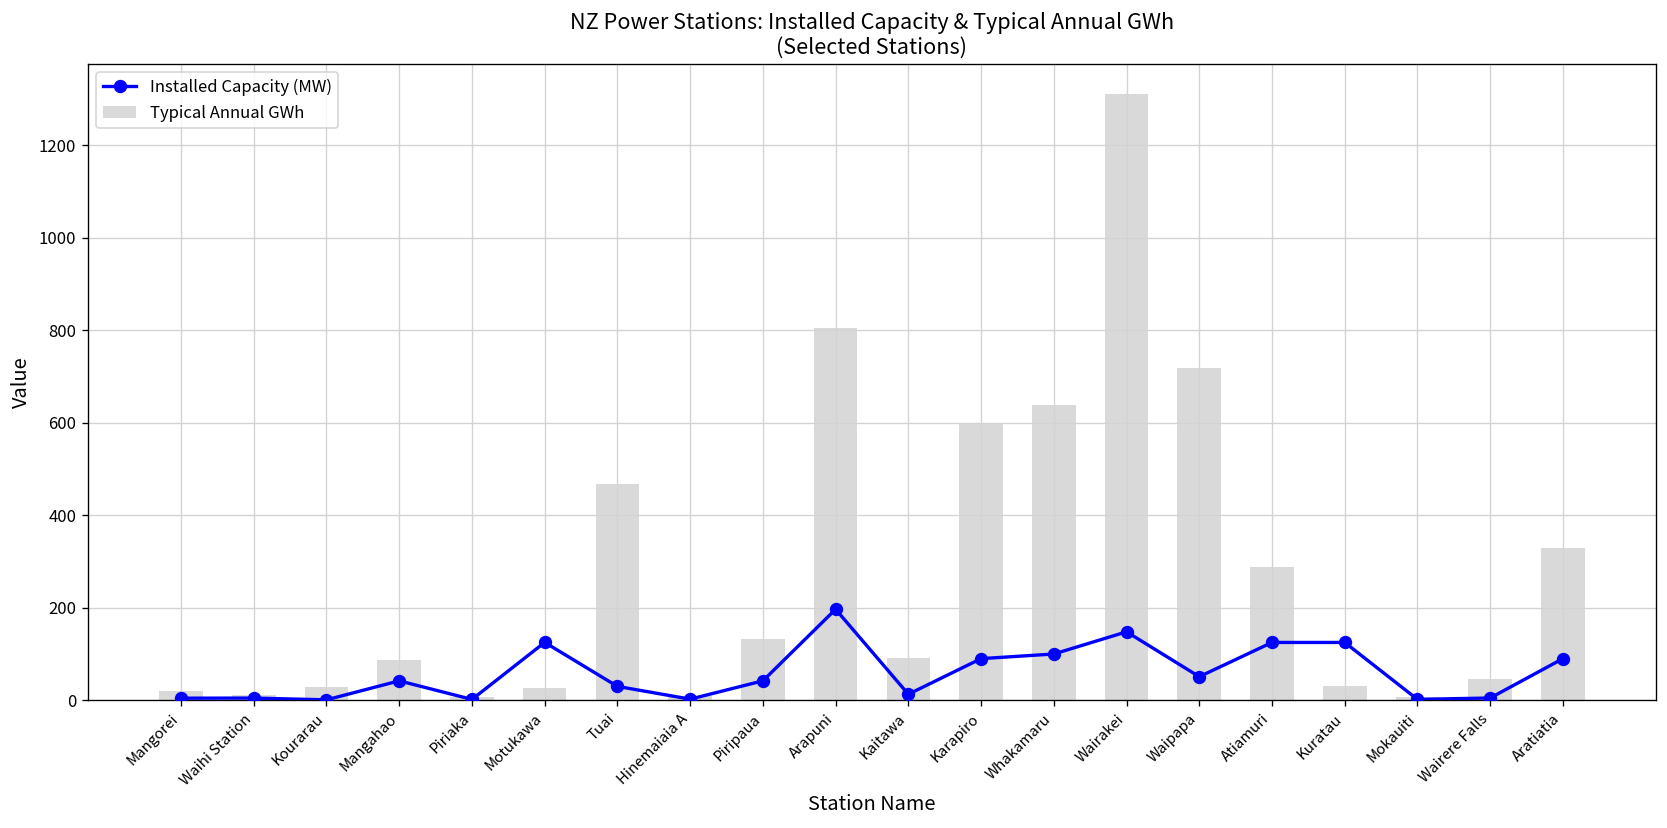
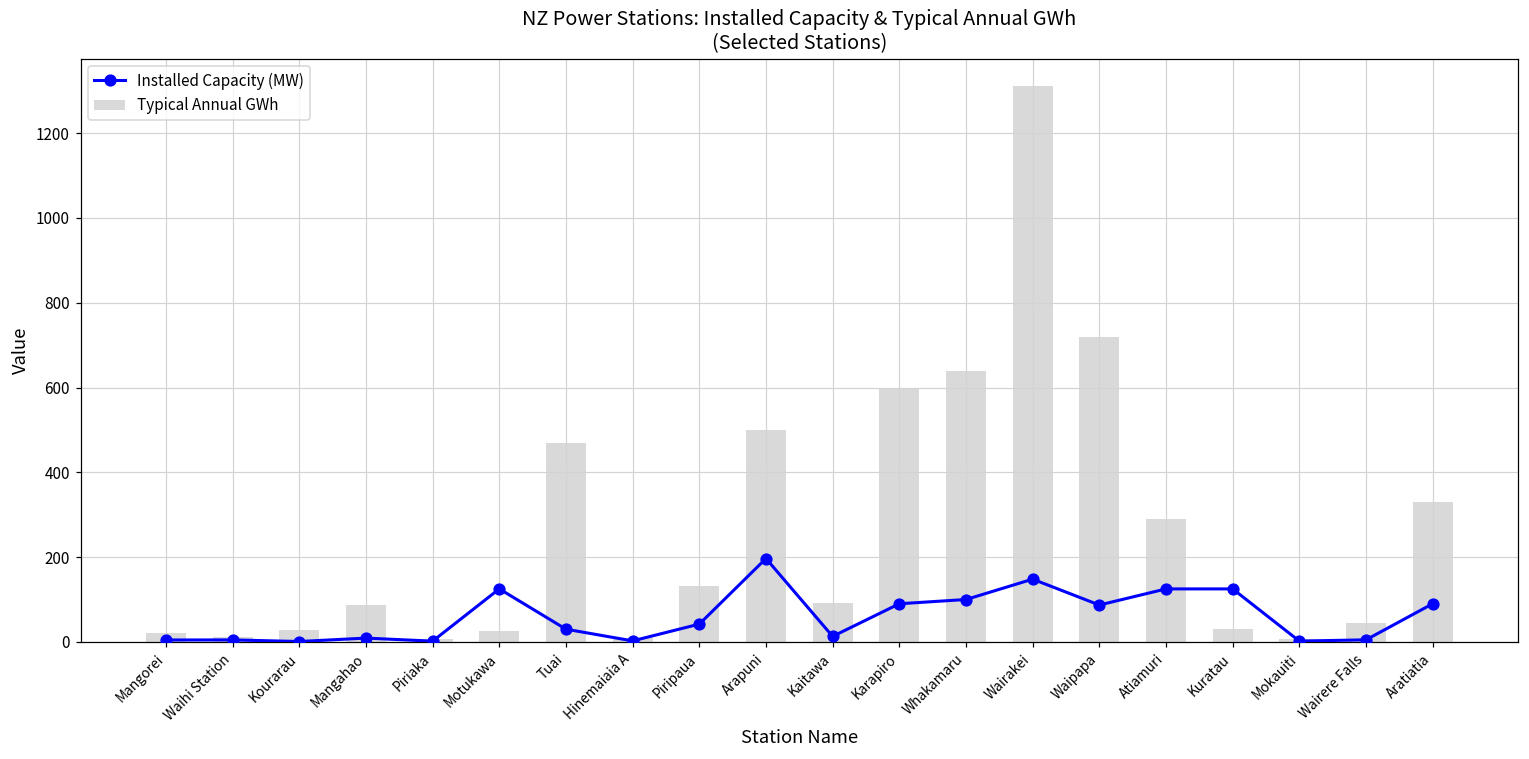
  {
    "Typical Annual GWh": {
      "Mangorei": 20,
      "Waihi Station": 10,
      "Kourarau": 30,
      "Mangahao": 90,
      "Piriaka": 10,
      "Motukawa": 30,
      "Tuai": 470,
      "Hinemaiaia A": 10,
      "Piripaua": 130,
-     "Arapuni": 810,
+     "Arapuni": 500,
      "Kaitawa": 90,
      "Karapiro": 600,
      "Whakamaru": 640,
      "Wairakei": 1310,
      "Waipapa": 720,
      "Atiamuri": 290,
      "Kuratau": 30,
      "Mokauiti": 10,
      "Wairere Falls": 50,
      "Aratiatia": 330
    },
    "Installed Capacity (MW)": {
      "Mangorei": 0,
      "Waihi Station": 0,
      "Kourarau": 0,
-     "Mangahao": 40,
+     "Mangahao": 10,
      "Piriaka": 0,
      "Motukawa": 130,
      "Tuai": 30,
      "Hinemaiaia A": 0,
      "Piripaua": 40,
      "Arapuni": 200,
      "Kaitawa": 10,
      "Karapiro": 90,
      "Whakamaru": 100,
      "Wairakei": 150,
-     "Waipapa": 50,
+     "Waipapa": 90,
      "Atiamuri": 130,
      "Kuratau": 130,
      "Mokauiti": 0,
      "Wairere Falls": 0,
      "Aratiatia": 90
    }
  }
